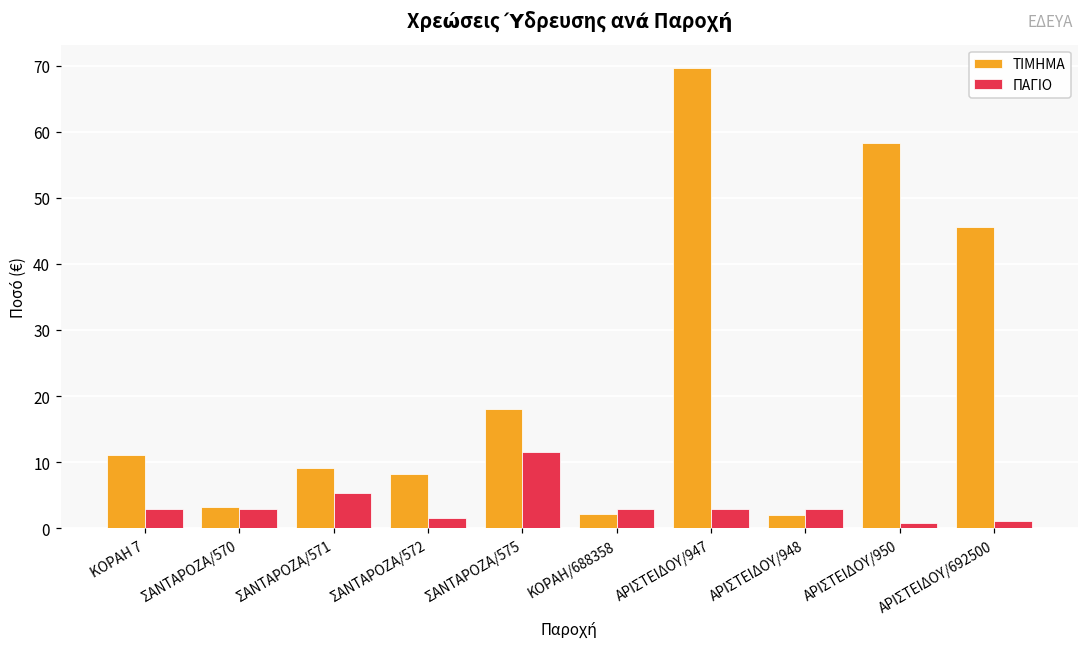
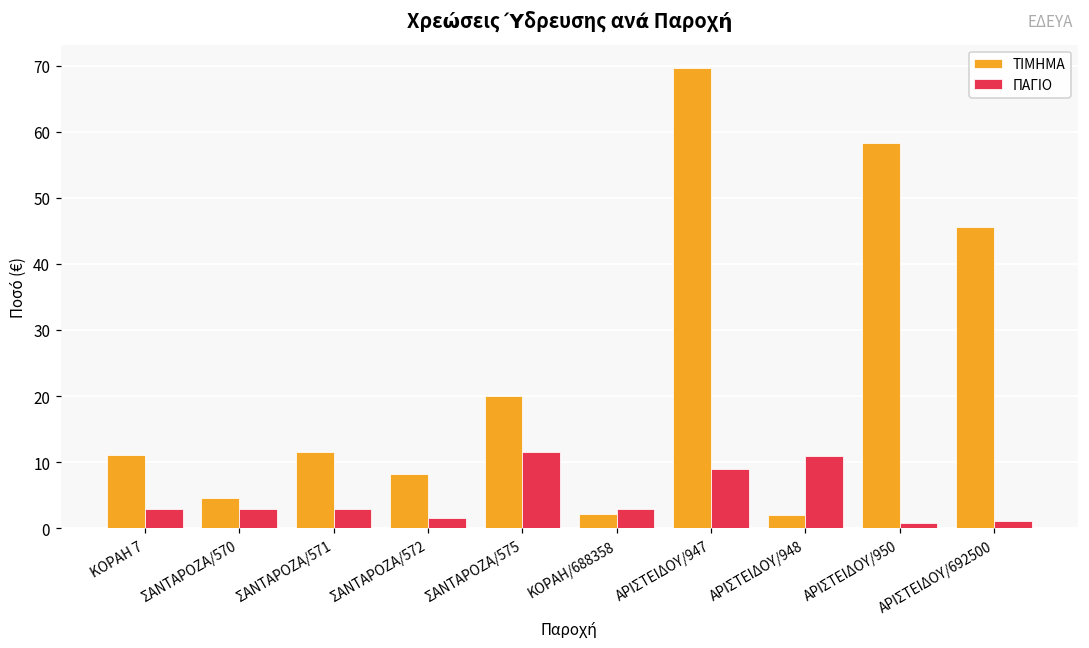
  {
    "ΤΙΜΗΜΑ": {
      "ΚΟΡΑΗ 7": 11,
-     "ΣΑΝΤΑΡΟΖΑ/570": 3,
-     "ΣΑΝΤΑΡΟΖΑ/571": 9,
+     "ΣΑΝΤΑΡΟΖΑ/570": 5,
+     "ΣΑΝΤΑΡΟΖΑ/571": 12,
      "ΣΑΝΤΑΡΟΖΑ/572": 8,
-     "ΣΑΝΤΑΡΟΖΑ/575": 18,
+     "ΣΑΝΤΑΡΟΖΑ/575": 20,
      "ΚΟΡΑΗ/688358": 2,
      "ΑΡΙΣΤΕΙΔΟΥ/947": 70,
      "ΑΡΙΣΤΕΙΔΟΥ/948": 2,
      "ΑΡΙΣΤΕΙΔΟΥ/950": 58,
      "ΑΡΙΣΤΕΙΔΟΥ/692500": 46
    },
    "ΠΑΓΙΟ": {
      "ΚΟΡΑΗ 7": 3,
      "ΣΑΝΤΑΡΟΖΑ/570": 3,
-     "ΣΑΝΤΑΡΟΖΑ/571": 5,
+     "ΣΑΝΤΑΡΟΖΑ/571": 3,
      "ΣΑΝΤΑΡΟΖΑ/572": 1,
      "ΣΑΝΤΑΡΟΖΑ/575": 12,
      "ΚΟΡΑΗ/688358": 3,
-     "ΑΡΙΣΤΕΙΔΟΥ/947": 3,
-     "ΑΡΙΣΤΕΙΔΟΥ/948": 3,
+     "ΑΡΙΣΤΕΙΔΟΥ/947": 9,
+     "ΑΡΙΣΤΕΙΔΟΥ/948": 11,
      "ΑΡΙΣΤΕΙΔΟΥ/950": 1,
      "ΑΡΙΣΤΕΙΔΟΥ/692500": 1
    }
  }
